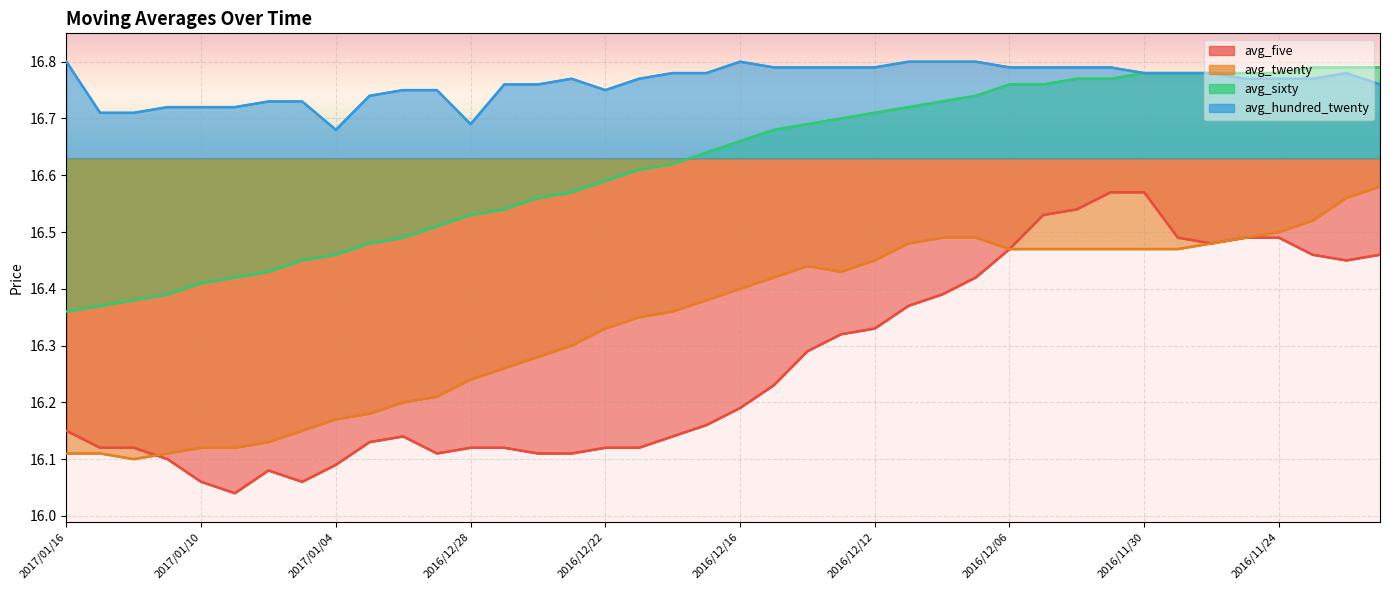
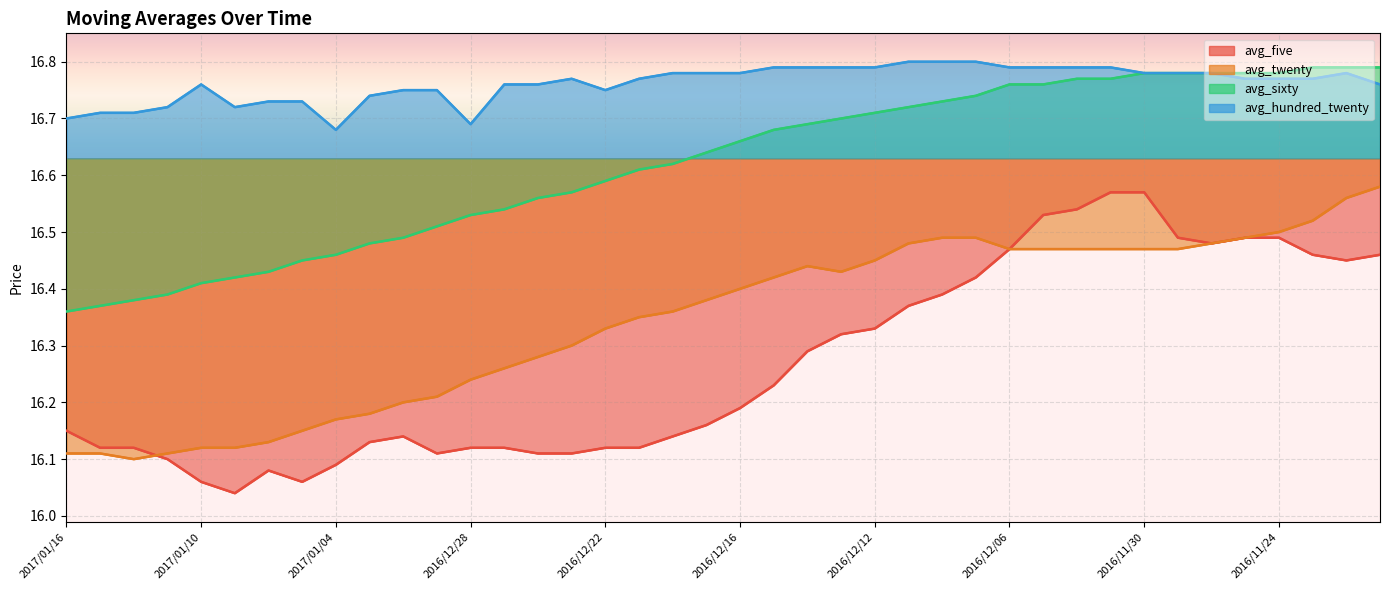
  {
    "avg_hundred_twenty": {
-     "2017/01/16": 16.8,
-     "2017/01/10": 16.72,
+     "2017/01/16": 16.7,
+     "2017/01/10": 16.76,
      "2017/01/04": 16.68,
      "2016/12/28": 16.69,
      "2016/12/22": 16.75,
-     "2016/12/16": 16.80,
+     "2016/12/16": 16.78,
      "2016/12/12": 16.79,
      "2016/12/06": 16.79
    }
  }
